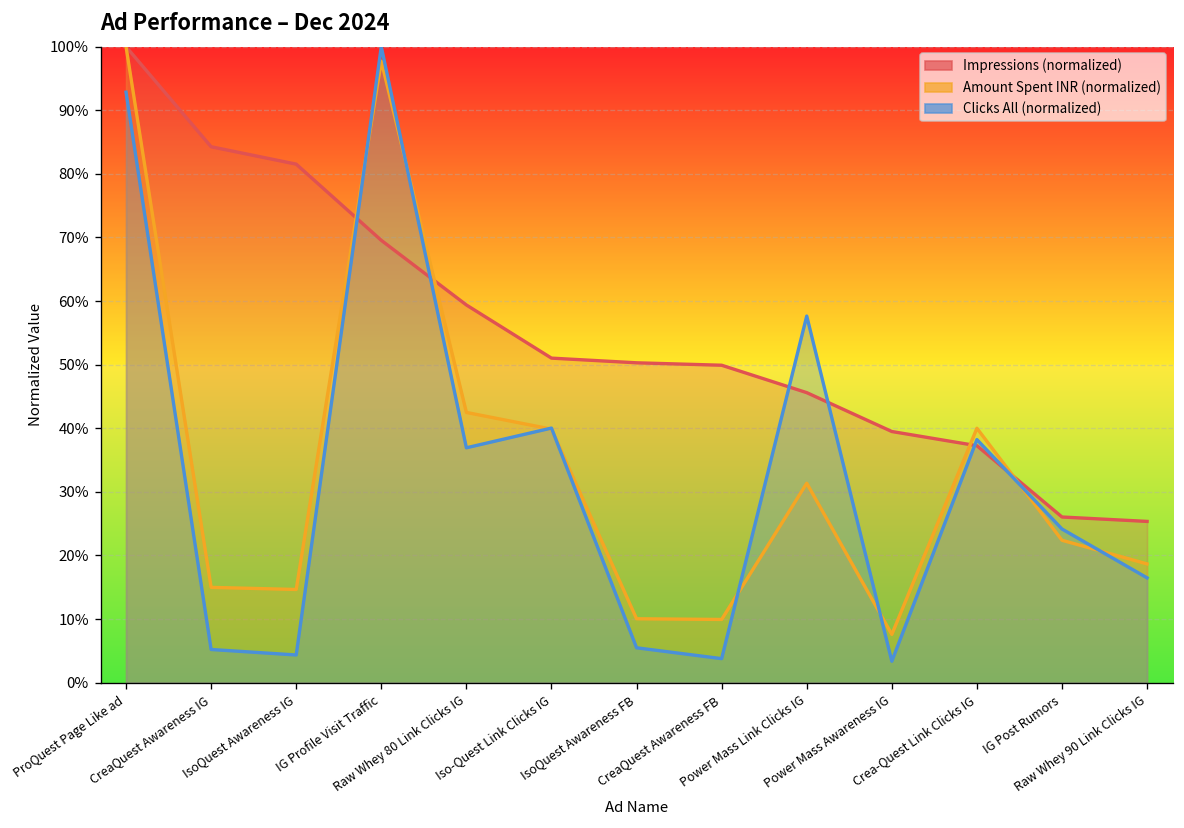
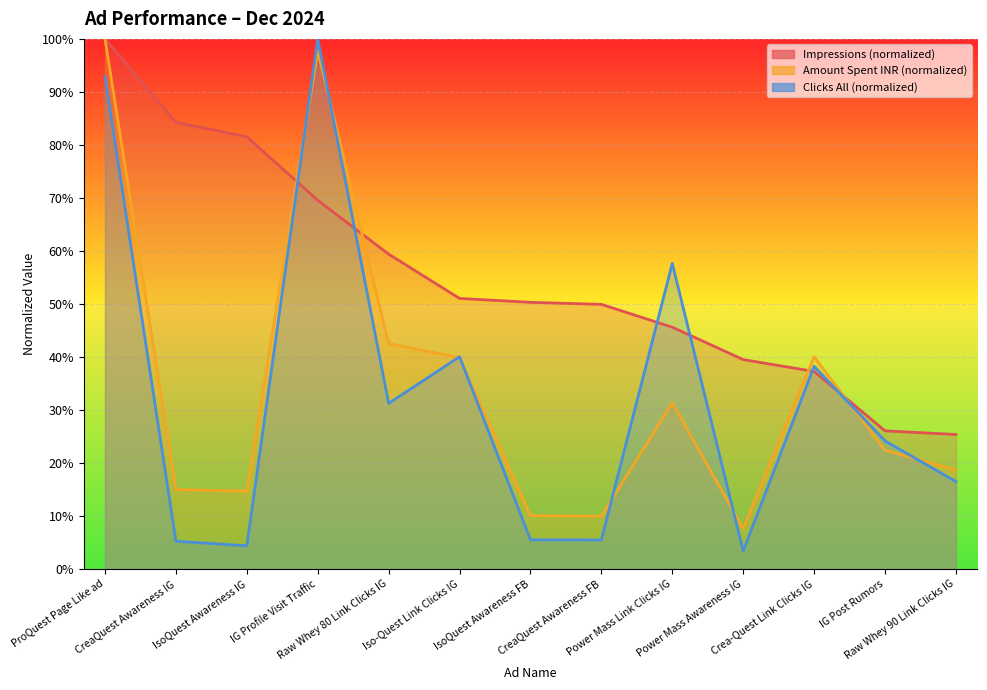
  {
    "Clicks All (normalized)": {
      "ProQuest Page Like ad": "93%",
      "CreaQuest Awareness IG": "5%",
      "IsoQuest Awareness IG": "4%",
      "IG Profile Visit Traffic": "100%",
-     "Raw Whey 80 Link Clicks IG": "37%",
+     "Raw Whey 80 Link Clicks IG": "31%",
      "IsoQuest Awareness FB": "5%",
-     "CreaQuest Awareness FB": "4%",
+     "CreaQuest Awareness FB": "5%",
      "Power Mass Link Clicks IG": "58%",
      "Power Mass Awareness IG": "3%",
      "Crea-Quest Link Clicks IG": "38%",
      "IG Post Rumors": "24%",
      "Raw Whey 90 Link Clicks IG": "16%"
    }
  }
